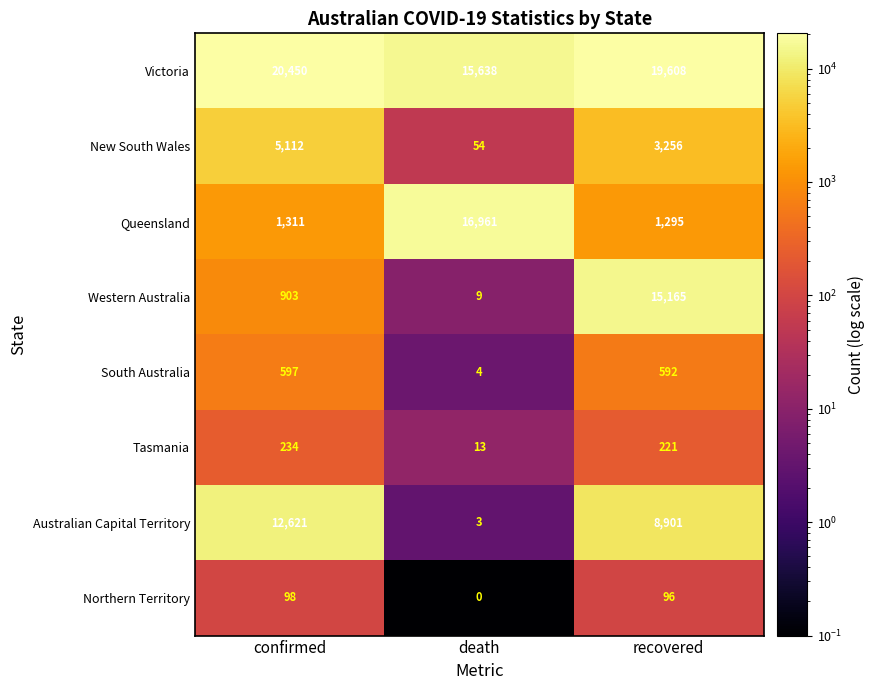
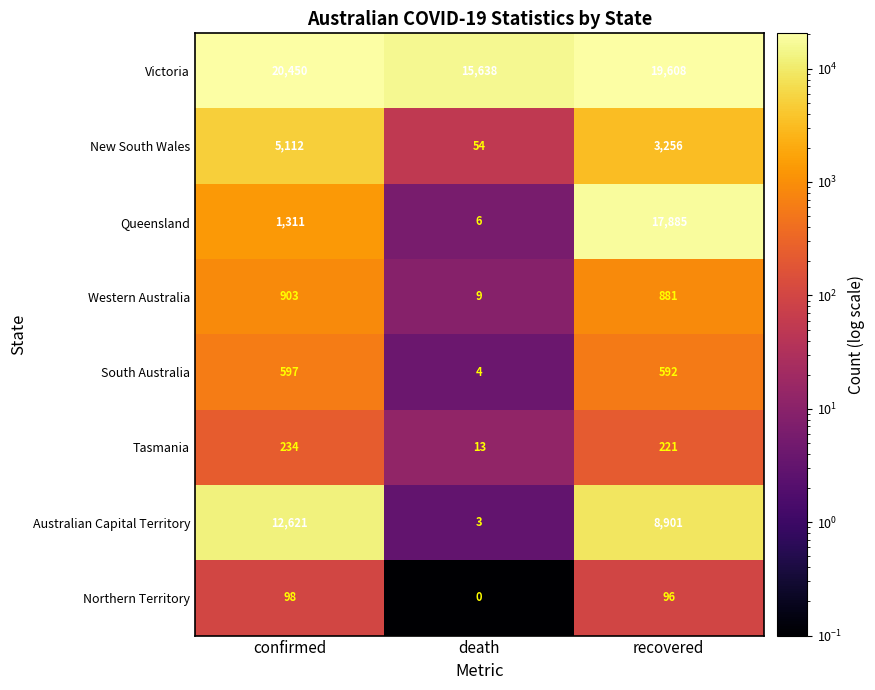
  {
    "Victoria": {
      "confirmed": "20,450",
      "death": "15,638",
      "recovered": "19,608"
    },
    "New South Wales": {
      "confirmed": "5,112",
      "death": "54",
      "recovered": "3,256"
    },
    "Queensland": {
      "confirmed": "1,311",
-     "death": "16,961",
-     "recovered": "1,295"
+     "death": "6",
+     "recovered": "17,885"
    },
    "Western Australia": {
      "confirmed": "903",
      "death": "9",
-     "recovered": "15,165"
+     "recovered": "881"
    },
    "South Australia": {
      "confirmed": "597",
      "death": "4",
      "recovered": "592"
    },
    "Tasmania": {
      "confirmed": "234",
      "death": "13",
      "recovered": "221"
    },
    "Australian Capital Territory": {
      "confirmed": "12,621",
      "death": "3",
      "recovered": "8,901"
    },
    "Northern Territory": {
      "confirmed": "98",
      "death": "0",
      "recovered": "96"
    }
  }
